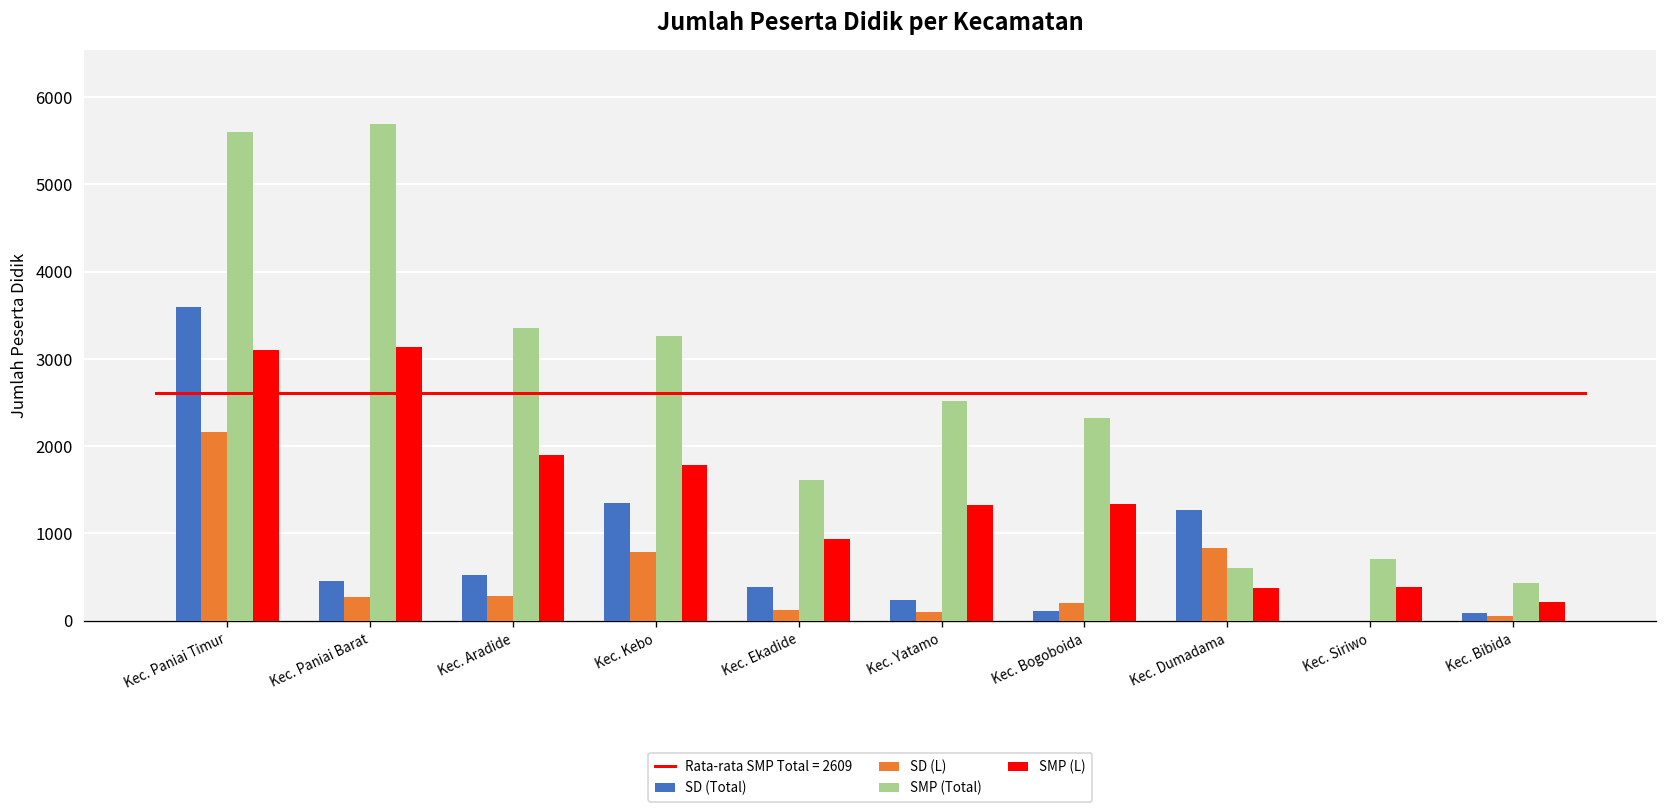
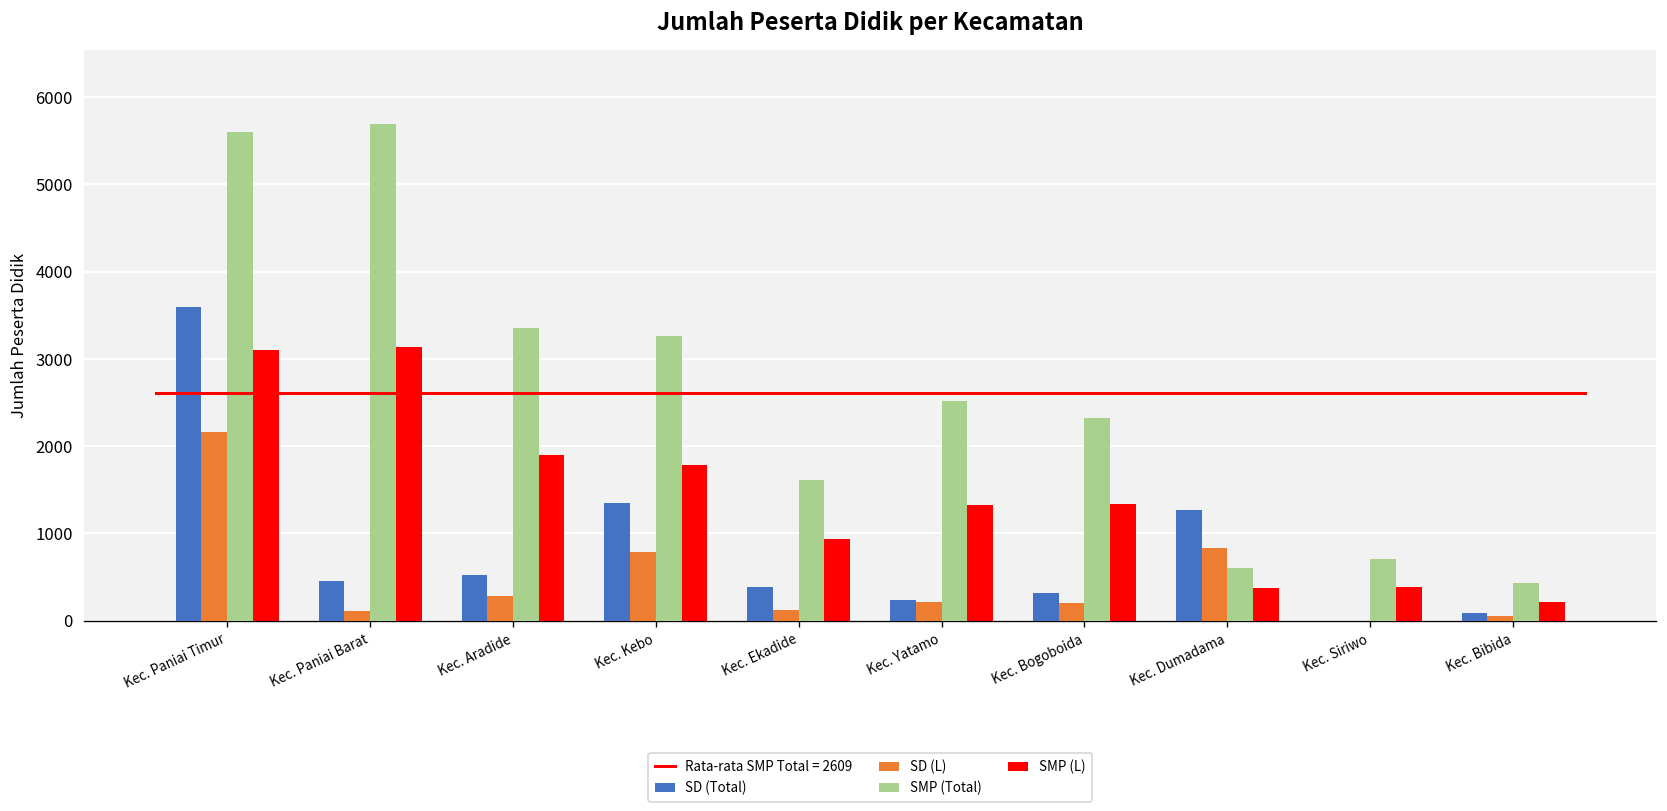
  {
    "SD (Total)": {
      "Kec. Paniai Timur": 3600,
      "Kec. Paniai Barat": 500,
      "Kec. Aradide": 500,
      "Kec. Kebo": 1400,
      "Kec. Ekadide": 400,
      "Kec. Yatamo": 200,
-     "Kec. Bogoboida": 100,
+     "Kec. Bogoboida": 300,
      "Kec. Dumadama": 1300,
      "Kec. Siriwo": 0,
      "Kec. Bibida": 100
    },
    "SD (L)": {
      "Kec. Paniai Timur": 2200,
-     "Kec. Paniai Barat": 300,
+     "Kec. Paniai Barat": 100,
      "Kec. Aradide": 300,
      "Kec. Kebo": 800,
      "Kec. Ekadide": 100,
-     "Kec. Yatamo": 100,
+     "Kec. Yatamo": 200,
      "Kec. Bogoboida": 200,
      "Kec. Dumadama": 800,
      "Kec. Siriwo": 0,
      "Kec. Bibida": 0
    },
    "SMP (Total)": {
      "Kec. Paniai Timur": 5600,
      "Kec. Paniai Barat": 5700,
      "Kec. Aradide": 3400,
      "Kec. Kebo": 3300,
      "Kec. Ekadide": 1600,
      "Kec. Yatamo": 2500,
      "Kec. Bogoboida": 2300,
      "Kec. Dumadama": 600,
      "Kec. Siriwo": 700,
      "Kec. Bibida": 400
    }
  }
